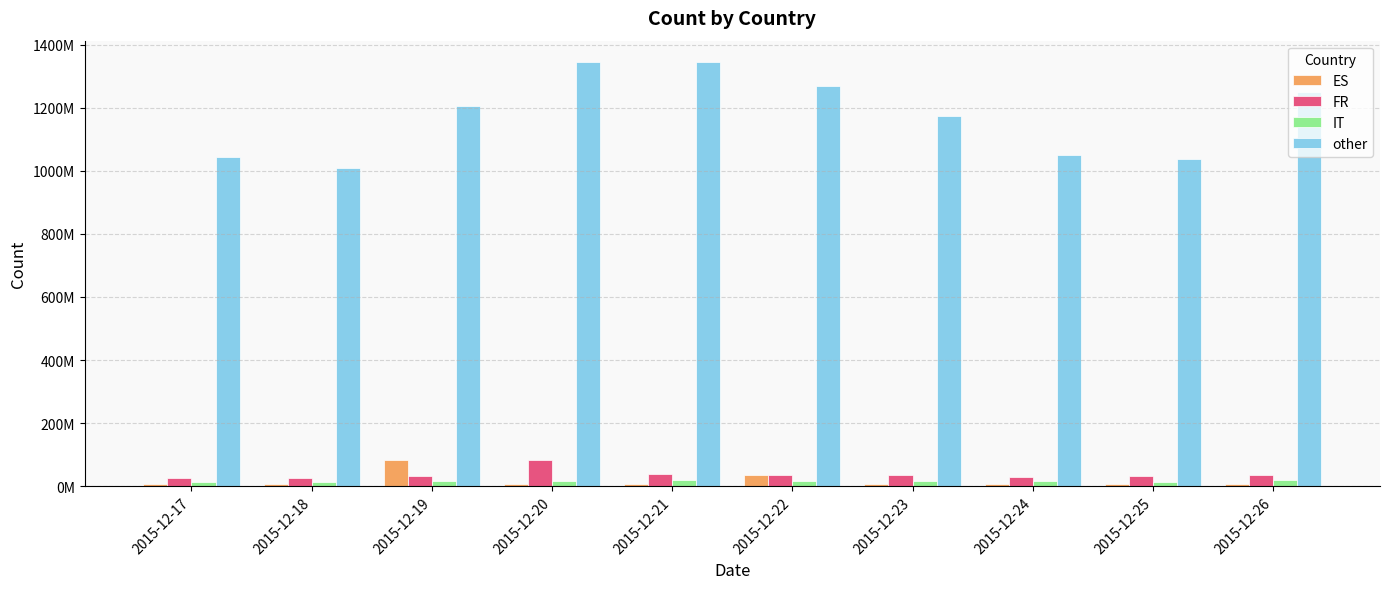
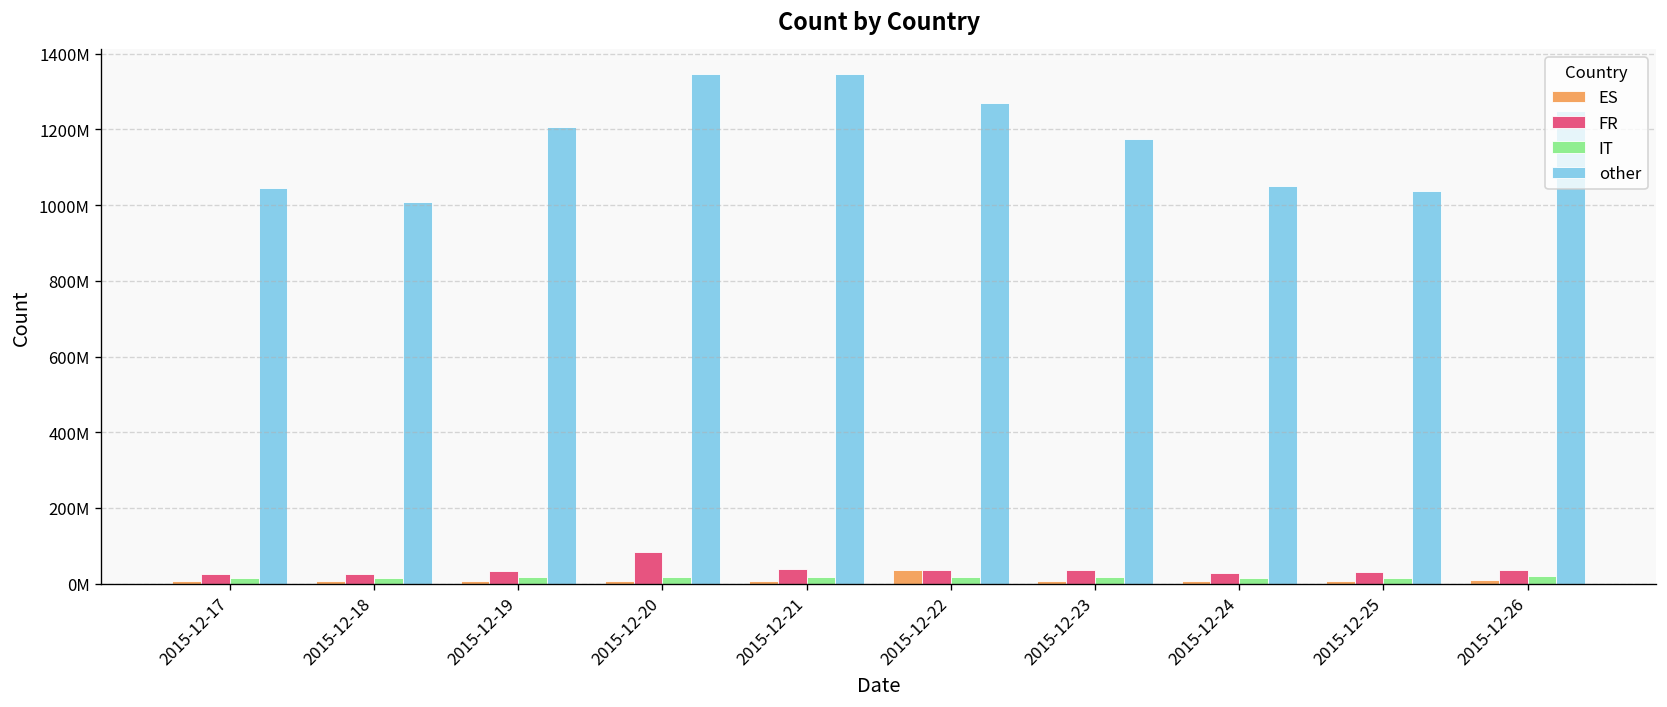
  {
    "ES": {
-     "2015-12-19": 80000000,
+     "2015-12-19": 10000000,
      "2015-12-20": 10000000,
      "2015-12-21": 10000000,
      "2015-12-22": 40000000,
      "2015-12-26": 10000000
    },
    "FR": {
      "2015-12-17": 30000000,
      "2015-12-18": 20000000,
      "2015-12-19": 30000000,
      "2015-12-20": 80000000,
      "2015-12-21": 40000000,
      "2015-12-22": 40000000,
      "2015-12-23": 40000000,
      "2015-12-24": 30000000,
      "2015-12-25": 30000000,
      "2015-12-26": 40000000
    },
    "IT": {
      "2015-12-17": 20000000,
      "2015-12-18": 10000000,
      "2015-12-19": 20000000,
      "2015-12-20": 20000000,
      "2015-12-21": 20000000,
      "2015-12-22": 20000000,
      "2015-12-23": 20000000,
      "2015-12-24": 20000000,
      "2015-12-25": 10000000,
      "2015-12-26": 20000000
    },
    "other": {
      "2015-12-17": 1040000000,
      "2015-12-18": 1010000000,
      "2015-12-19": 1210000000,
      "2015-12-20": 1350000000,
      "2015-12-21": 1350000000,
      "2015-12-22": 1270000000,
      "2015-12-23": 1170000000,
      "2015-12-24": 1050000000,
      "2015-12-25": 1040000000
    }
  }
